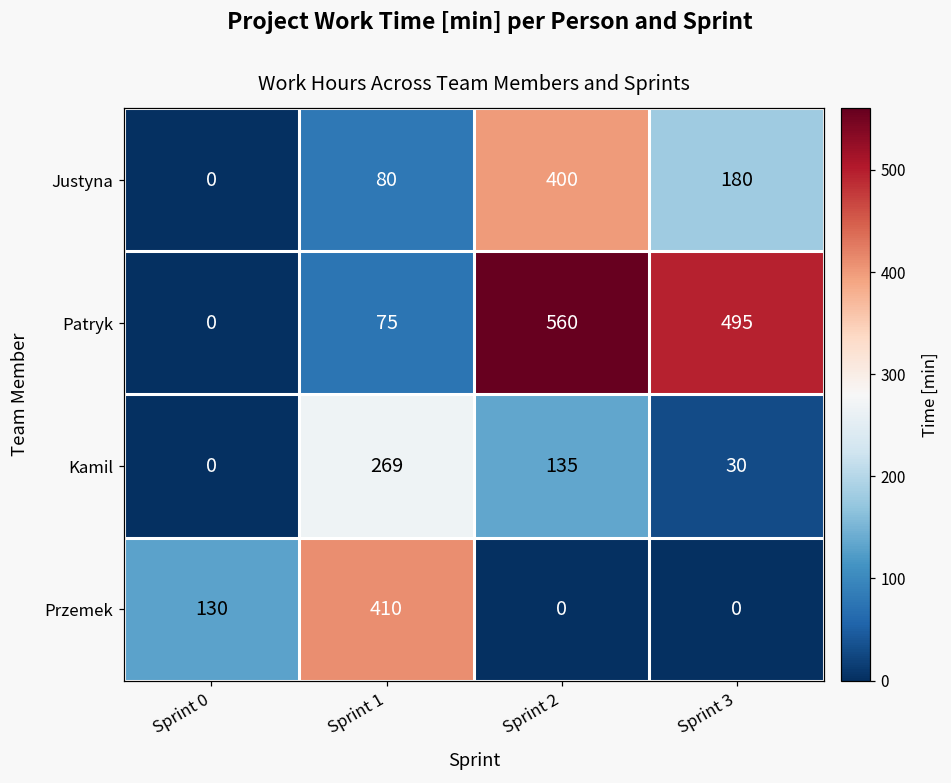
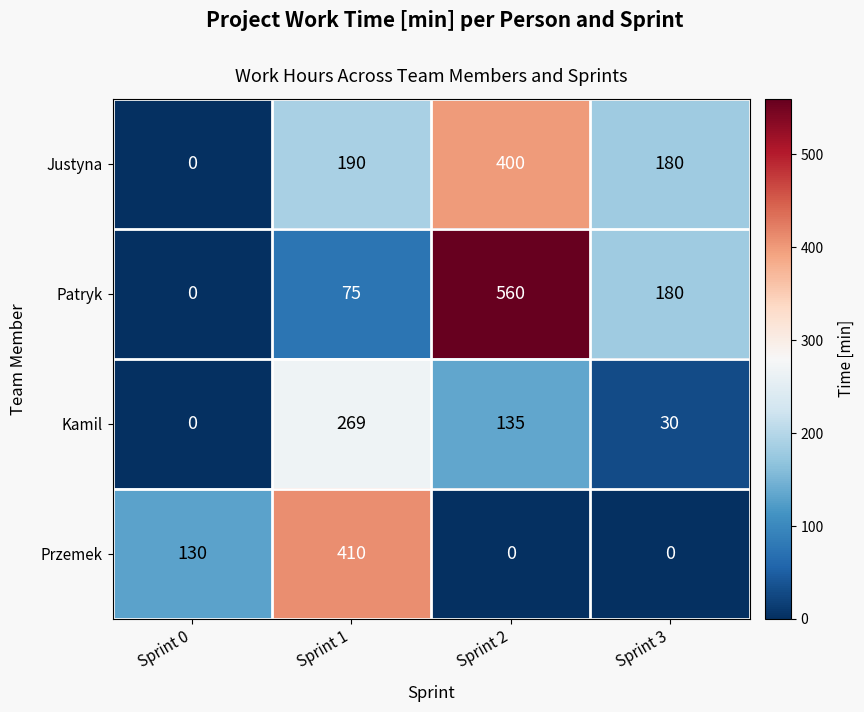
  {
    "Justyna": {
      "Sprint 0": 0,
-     "Sprint 1": 80,
+     "Sprint 1": 190,
      "Sprint 2": 400,
      "Sprint 3": 180
    },
    "Patryk": {
      "Sprint 0": 0,
      "Sprint 1": 75,
      "Sprint 2": 560,
-     "Sprint 3": 495
+     "Sprint 3": 180
    },
    "Kamil": {
      "Sprint 0": 0,
      "Sprint 1": 269,
      "Sprint 2": 135,
      "Sprint 3": 30
    },
    "Przemek": {
      "Sprint 0": 130,
      "Sprint 1": 410,
      "Sprint 2": 0,
      "Sprint 3": 0
    }
  }
